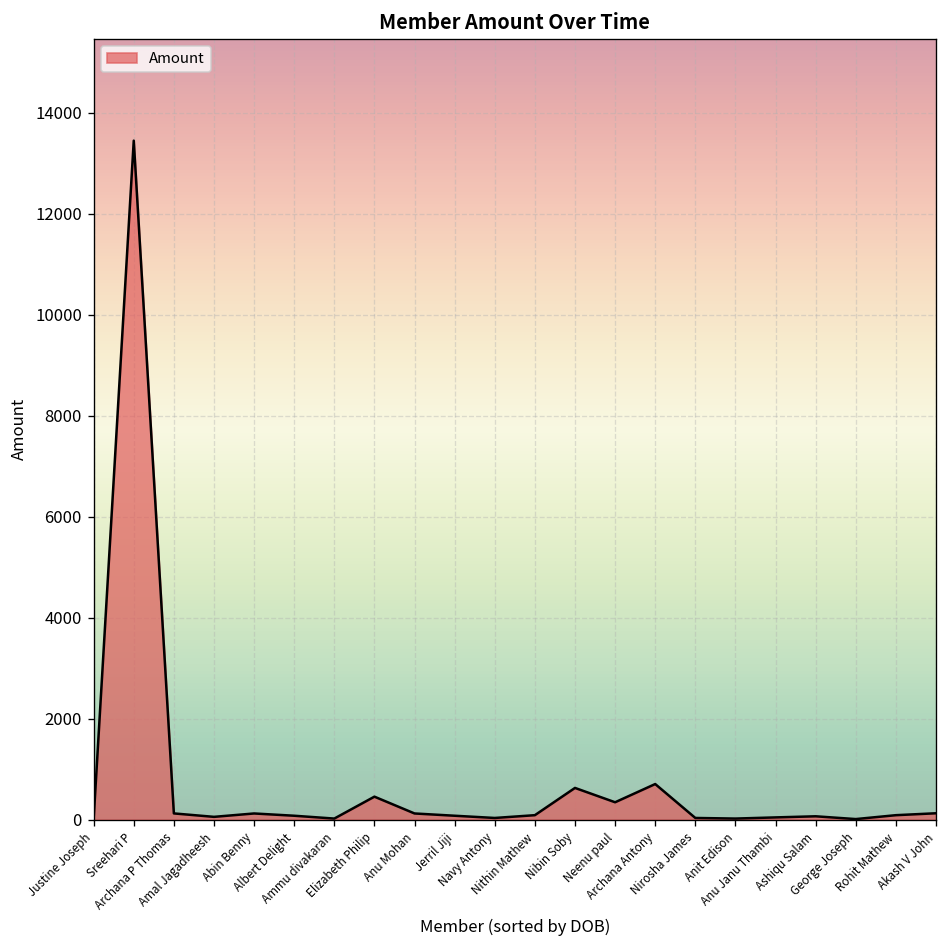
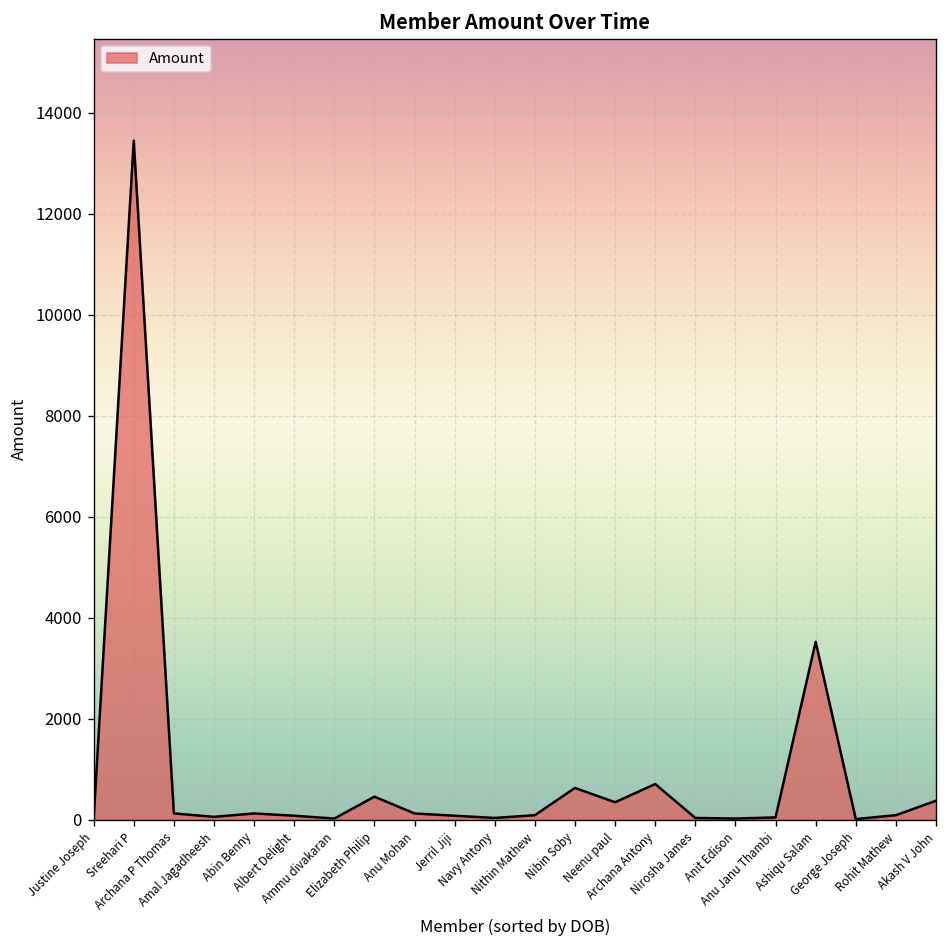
  {
    "Justine Joseph": 0,
    "Sreehari P": 13500,
    "Archana P Thomas": 100,
    "Amal Jagadheesh": 100,
    "Abin Benny": 100,
    "Albert Delight": 100,
    "Ammu divakaran": 0,
    "Elizabeth Philip": 500,
    "Anu Mohan": 100,
    "Jerril Jiji": 100,
    "Navy Antony": 0,
    "Nithin Mathew": 100,
    "Nibin Soby": 600,
    "Neenu paul": 300,
    "Archana Antony": 700,
    "Nirosha James": 0,
    "Anit Edison": 0,
    "Anu Janu Thambi": 0,
-   "Ashiqu Salam": 100,
+   "Ashiqu Salam": 3500,
    "George Joseph": 0,
    "Rohit Mathew": 100,
-   "Akash V John": 100
+   "Akash V John": 400
  }
